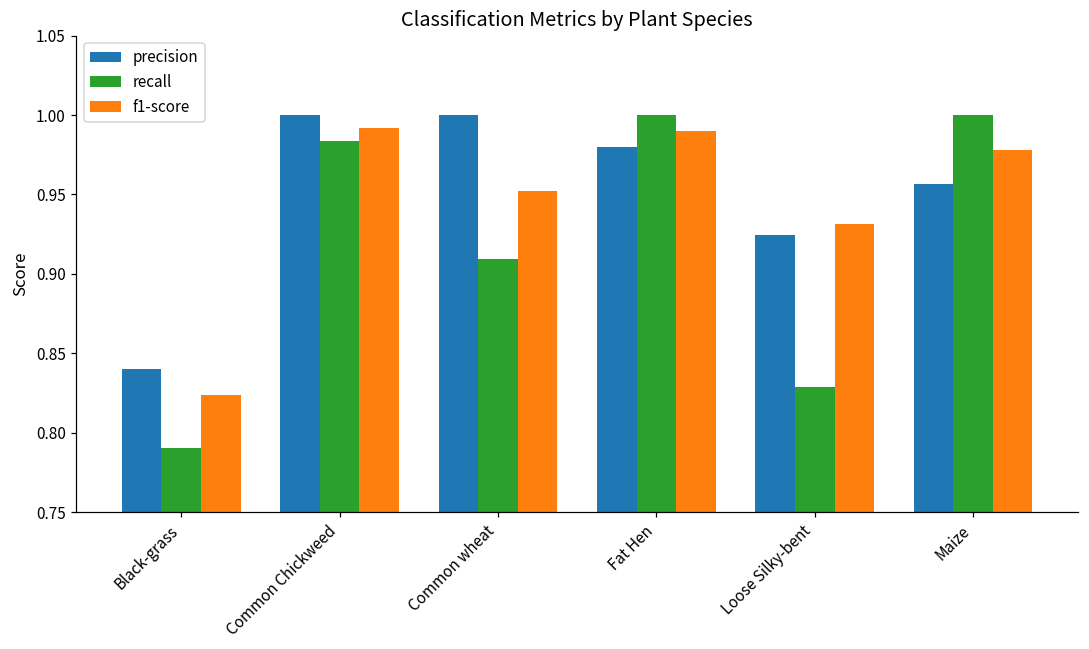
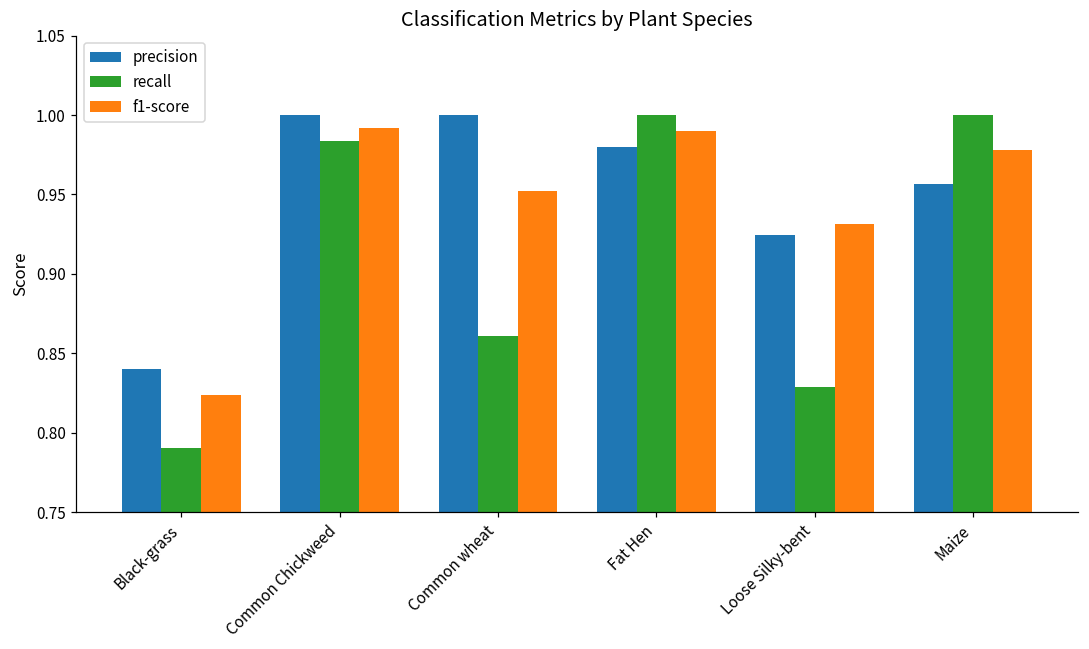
  {
    "precision": {
      "Black-grass": 0.840,
      "Common Chickweed": 1.000,
      "Common wheat": 1.000,
      "Fat Hen": 0.980,
      "Loose Silky-bent": 0.924,
      "Maize": 0.957
    },
    "recall": {
      "Black-grass": 0.791,
      "Common Chickweed": 0.984,
-     "Common wheat": 0.909,
+     "Common wheat": 0.861,
      "Fat Hen": 1.000,
      "Loose Silky-bent": 0.829,
      "Maize": 1.000
    },
    "f1-score": {
      "Black-grass": 0.824,
      "Common Chickweed": 0.992,
      "Common wheat": 0.952,
      "Fat Hen": 0.990,
      "Loose Silky-bent": 0.931,
      "Maize": 0.978
    }
  }
